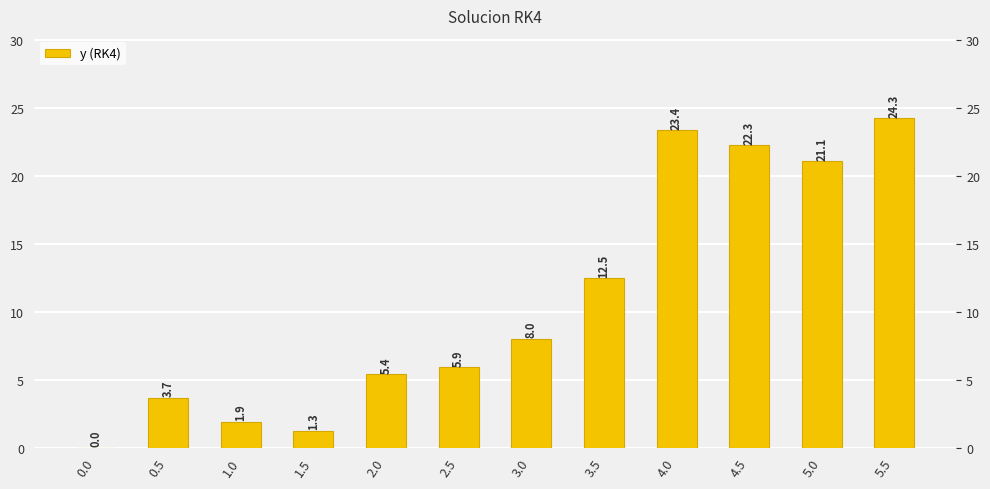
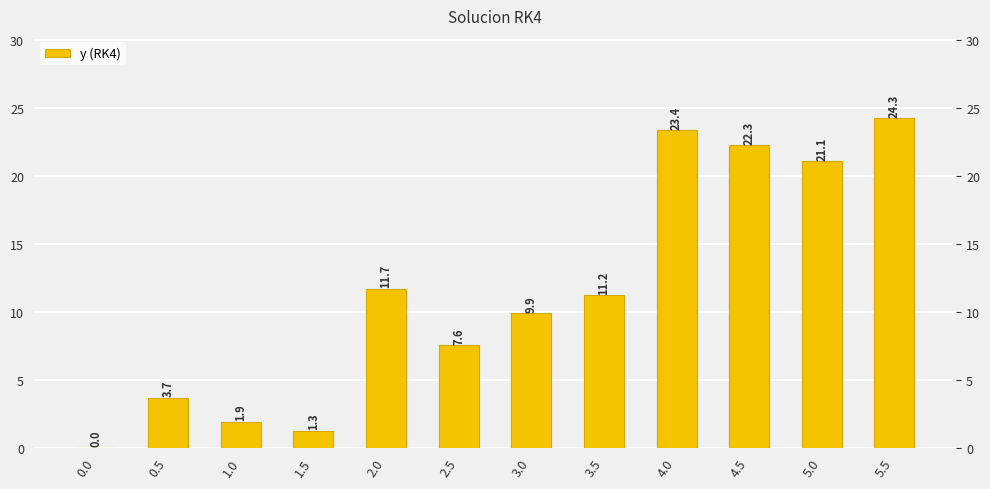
  {
    "0.0": 0.0,
    "0.5": 3.7,
    "1.0": 1.9,
    "1.5": 1.3,
-   "2.0": 5.4,
-   "2.5": 5.9,
-   "3.0": 8.0,
-   "3.5": 12.5,
+   "2.0": 11.7,
+   "2.5": 7.6,
+   "3.0": 9.9,
+   "3.5": 11.2,
    "4.0": 23.4,
    "4.5": 22.3,
    "5.0": 21.1,
    "5.5": 24.3
  }
